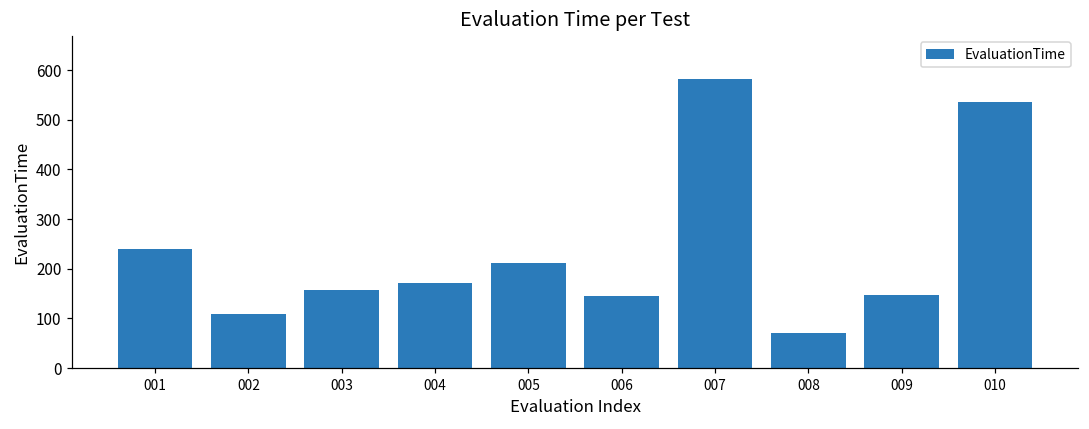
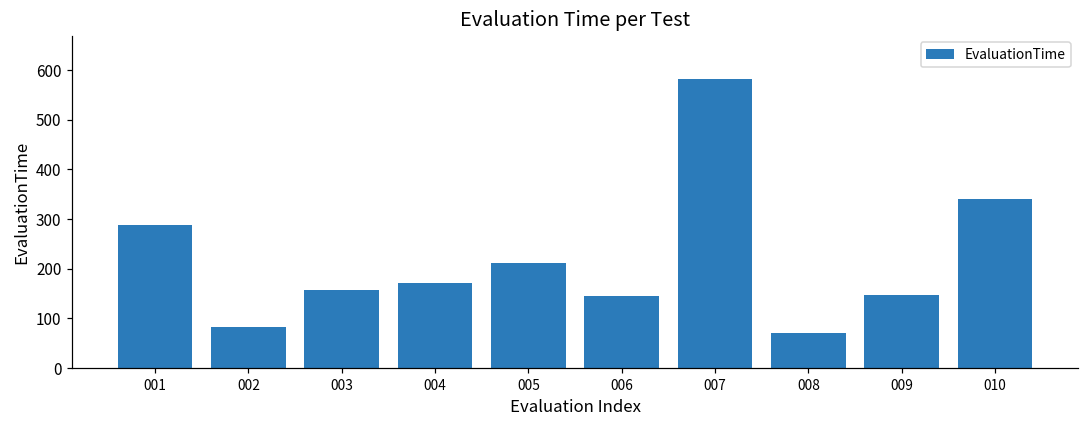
  {
-   "001": 240,
-   "002": 110,
+   "001": 290,
+   "002": 80,
    "003": 160,
    "004": 170,
    "005": 210,
    "006": 150,
    "007": 580,
    "008": 70,
    "009": 150,
-   "010": 540
+   "010": 340
  }
